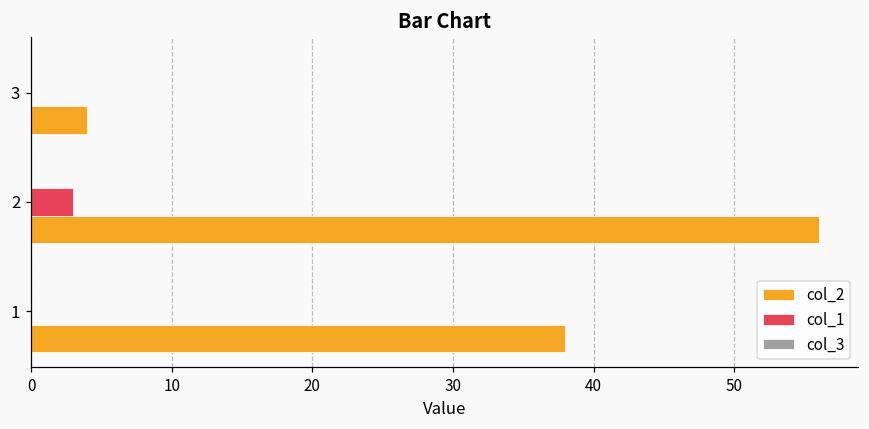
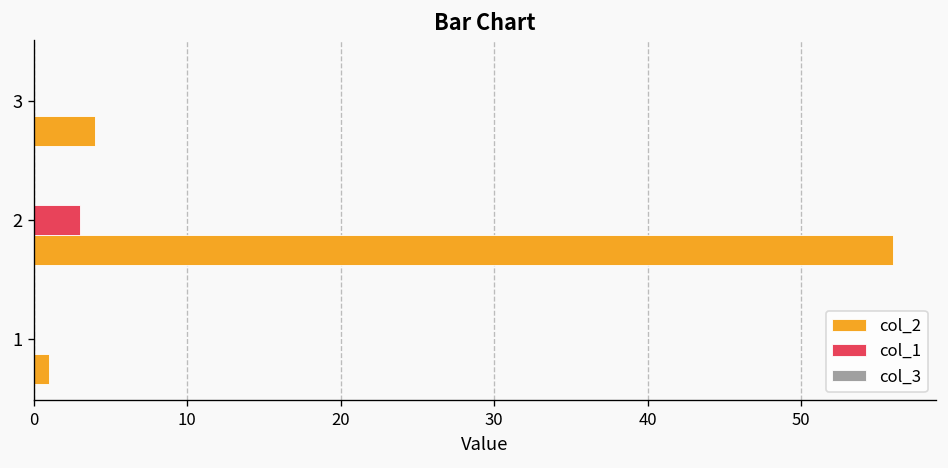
  {
    "col_2": {
      "3": 4,
      "2": 56,
-     "1": 38
+     "1": 1
    },
    "col_1": {
      "3": 0,
      "2": 3,
      "1": 0
    },
    "col_3": {
      "3": 0,
      "2": 0,
      "1": 0
    }
  }
